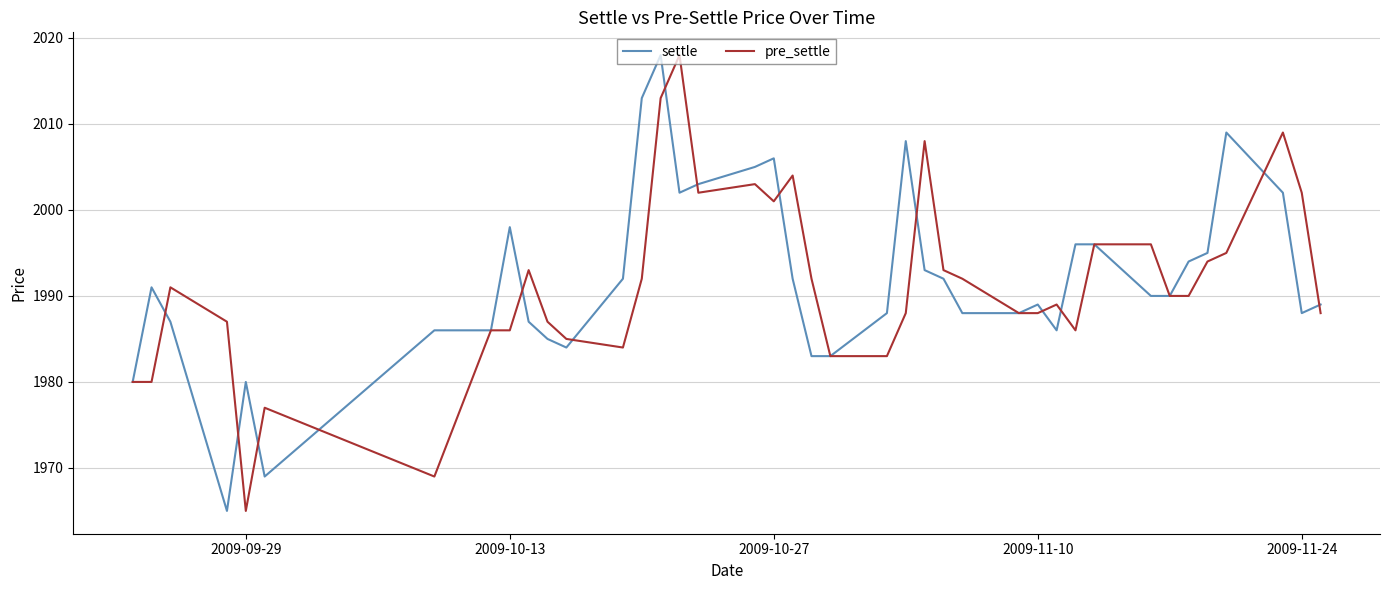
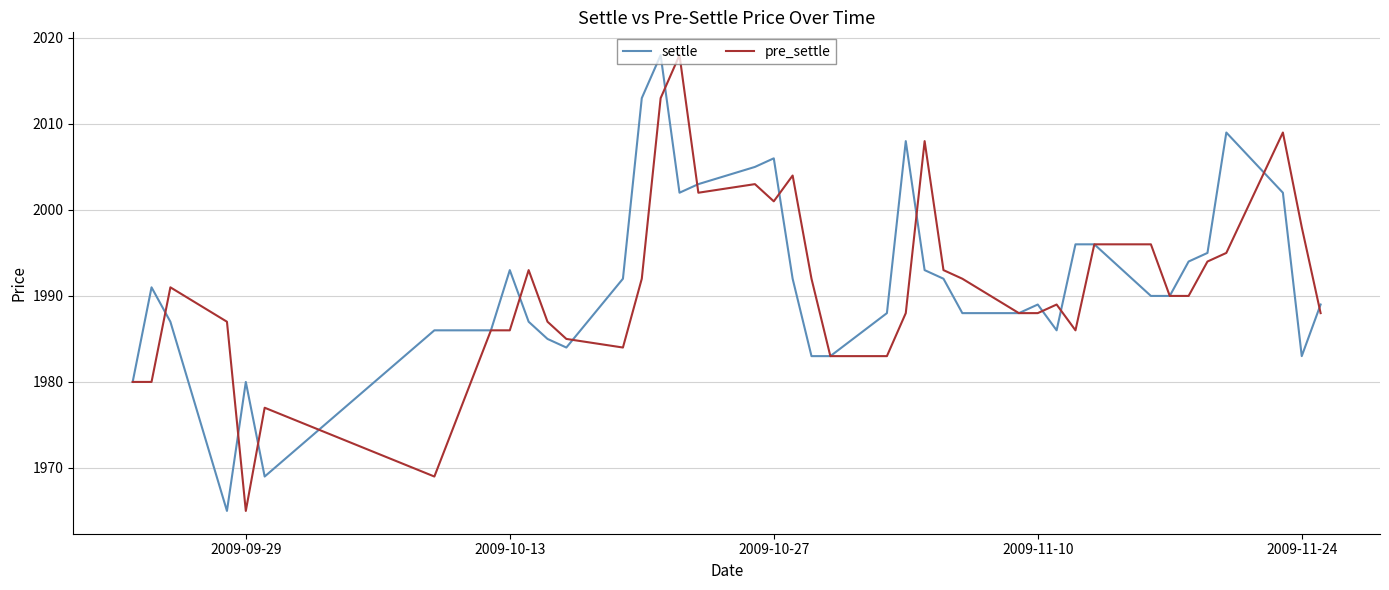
  {
    "settle": {
      "2009-09-29": 1980,
-     "2009-10-13": 1998,
+     "2009-10-13": 1993,
      "2009-10-27": 2006,
      "2009-11-10": 1989,
-     "2009-11-24": 1988
+     "2009-11-24": 1983
    },
    "pre_settle": {
      "2009-09-29": 1965,
      "2009-10-13": 1986,
      "2009-10-27": 2001,
      "2009-11-10": 1988,
-     "2009-11-24": 2002
+     "2009-11-24": 1998
    }
  }
